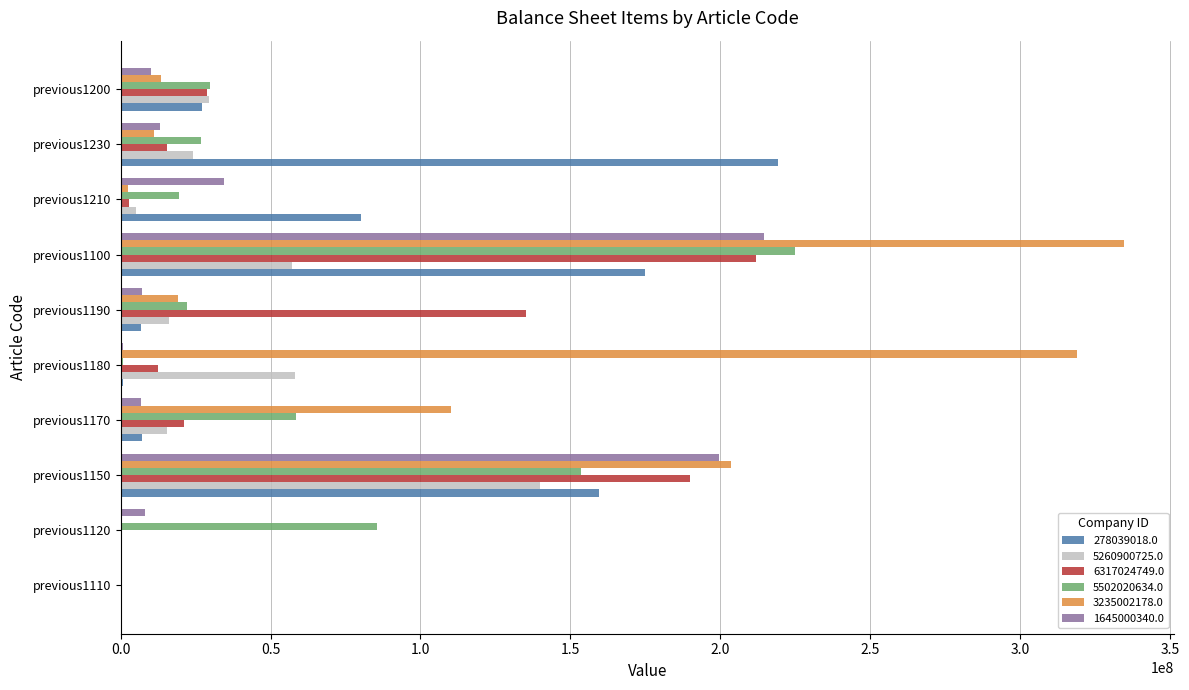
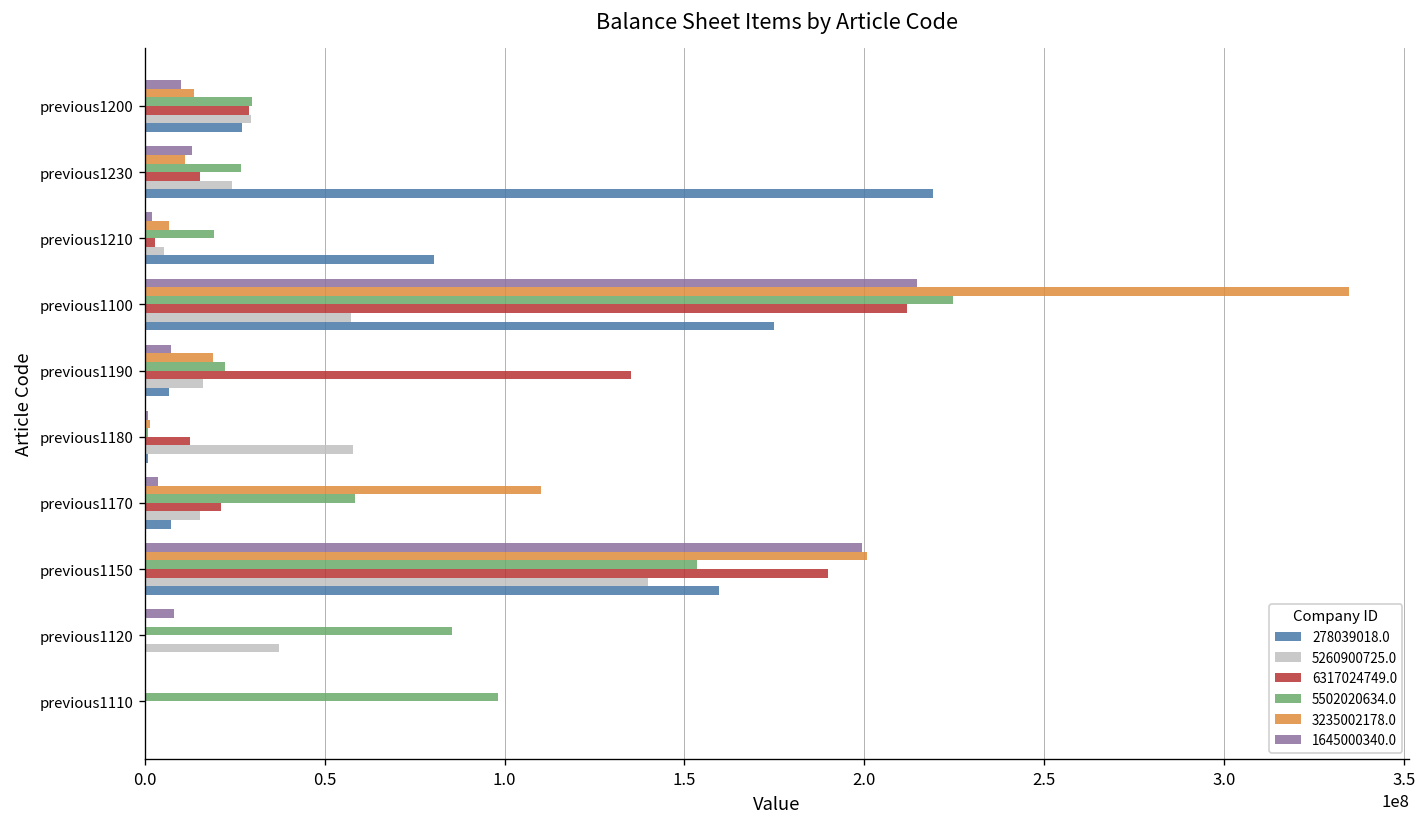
  {
    "278039018.0": {
      "previous1200": 27000000,
      "previous1230": 219000000,
      "previous1210": 80000000,
      "previous1100": 175000000,
      "previous1190": 7000000,
      "previous1180": 1000000,
      "previous1170": 7000000,
      "previous1150": 160000000
    },
    "5260900725.0": {
      "previous1200": 29000000,
      "previous1230": 24000000,
      "previous1210": 5000000,
      "previous1100": 57000000,
      "previous1190": 16000000,
      "previous1180": 58000000,
      "previous1170": 15000000,
      "previous1150": 140000000,
-     "previous1120": 0
+     "previous1120": 37000000
    },
    "6317024749.0": {
      "previous1200": 29000000,
      "previous1230": 15000000,
      "previous1210": 3000000,
      "previous1100": 212000000,
      "previous1190": 135000000,
      "previous1180": 12000000,
      "previous1170": 21000000,
      "previous1150": 190000000
    },
    "5502020634.0": {
      "previous1200": 30000000,
      "previous1230": 27000000,
      "previous1210": 19000000,
      "previous1100": 225000000,
      "previous1190": 22000000,
      "previous1180": 1000000,
      "previous1170": 58000000,
      "previous1150": 154000000,
      "previous1120": 85000000,
-     "previous1110": 0
+     "previous1110": 98000000
    },
    "3235002178.0": {
      "previous1200": 14000000,
      "previous1230": 11000000,
-     "previous1210": 2000000,
+     "previous1210": 7000000,
      "previous1100": 335000000,
      "previous1190": 19000000,
-     "previous1180": 319000000,
+     "previous1180": 2000000,
      "previous1170": 110000000,
-     "previous1150": 204000000
+     "previous1150": 201000000
    },
    "1645000340.0": {
      "previous1200": 10000000,
      "previous1230": 13000000,
-     "previous1210": 35000000,
+     "previous1210": 2000000,
      "previous1100": 215000000,
      "previous1190": 7000000,
      "previous1180": 1000000,
-     "previous1170": 7000000,
+     "previous1170": 4000000,
      "previous1150": 199000000,
      "previous1120": 8000000
    }
  }
